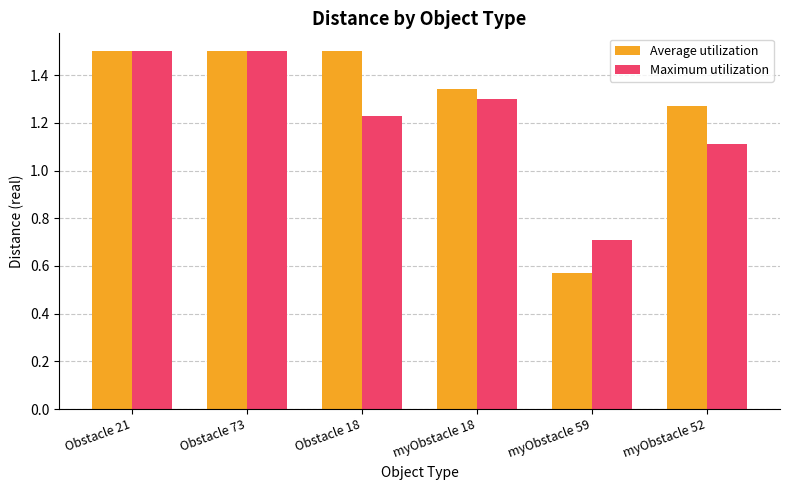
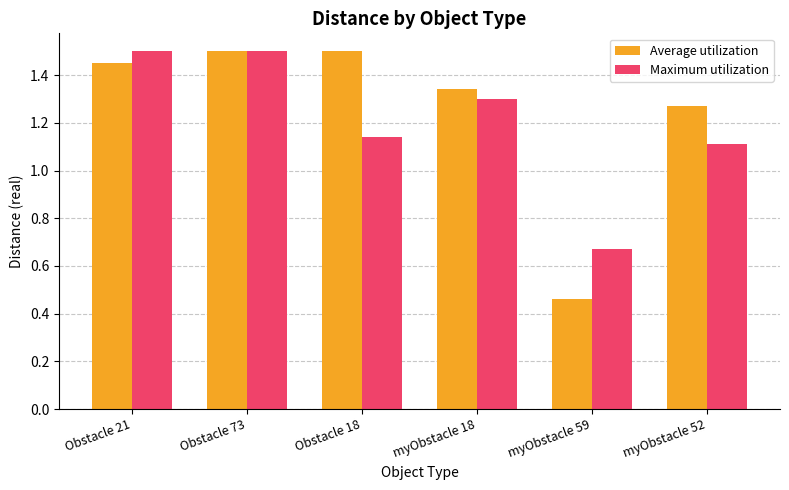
  {
    "Average utilization": {
-     "Obstacle 21": 1.50,
+     "Obstacle 21": 1.45,
      "Obstacle 73": 1.50,
      "Obstacle 18": 1.50,
      "myObstacle 18": 1.34,
-     "myObstacle 59": 0.57,
+     "myObstacle 59": 0.46,
      "myObstacle 52": 1.27
    },
    "Maximum utilization": {
      "Obstacle 21": 1.50,
      "Obstacle 73": 1.50,
-     "Obstacle 18": 1.23,
+     "Obstacle 18": 1.14,
      "myObstacle 18": 1.30,
-     "myObstacle 59": 0.71,
+     "myObstacle 59": 0.67,
      "myObstacle 52": 1.11
    }
  }
